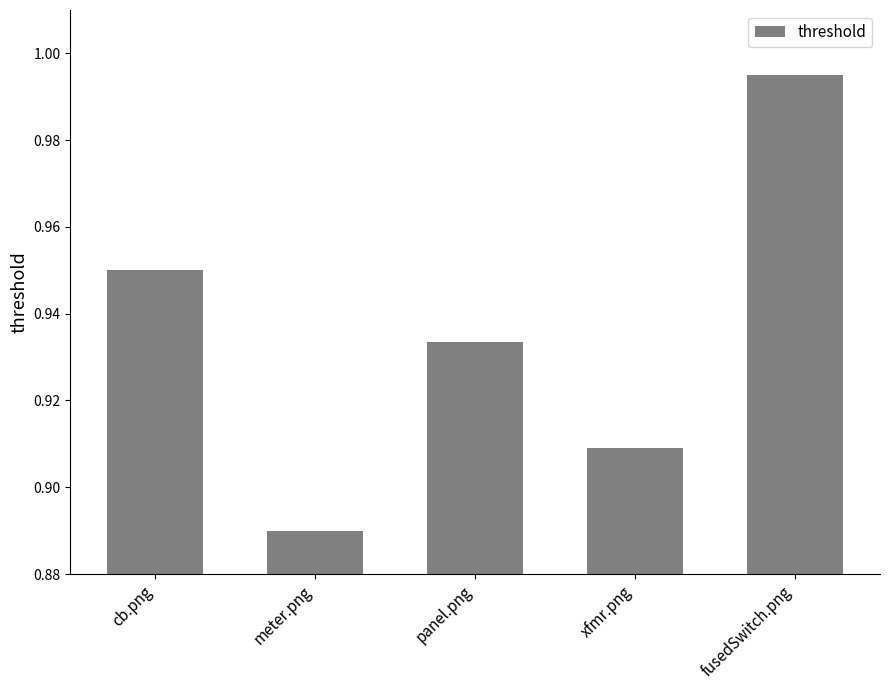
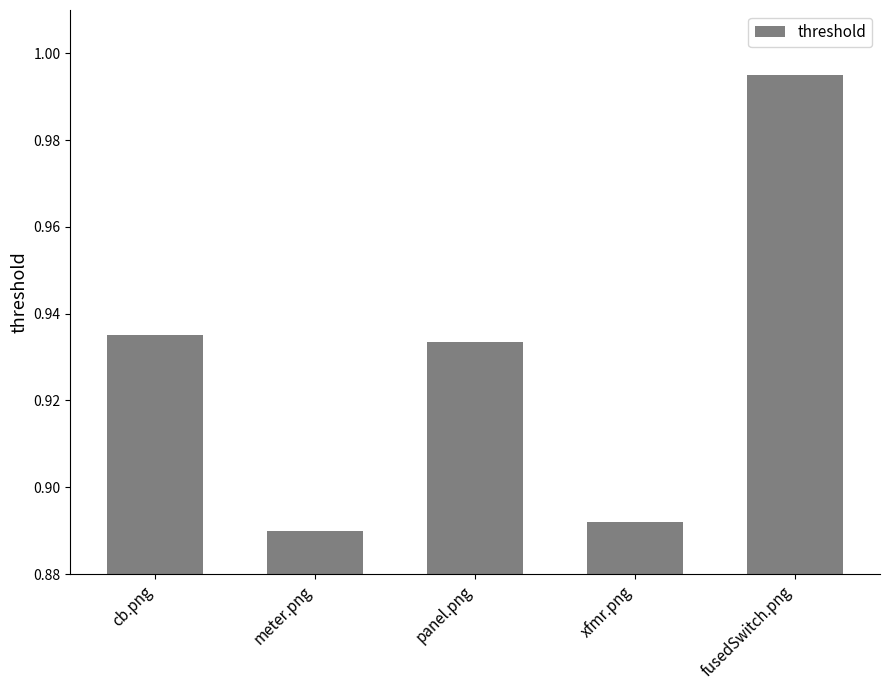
  {
-   "cb.png": 0.950,
+   "cb.png": 0.935,
    "meter.png": 0.890,
    "panel.png": 0.934,
-   "xfmr.png": 0.909,
+   "xfmr.png": 0.892,
    "fusedSwitch.png": 0.995
  }
